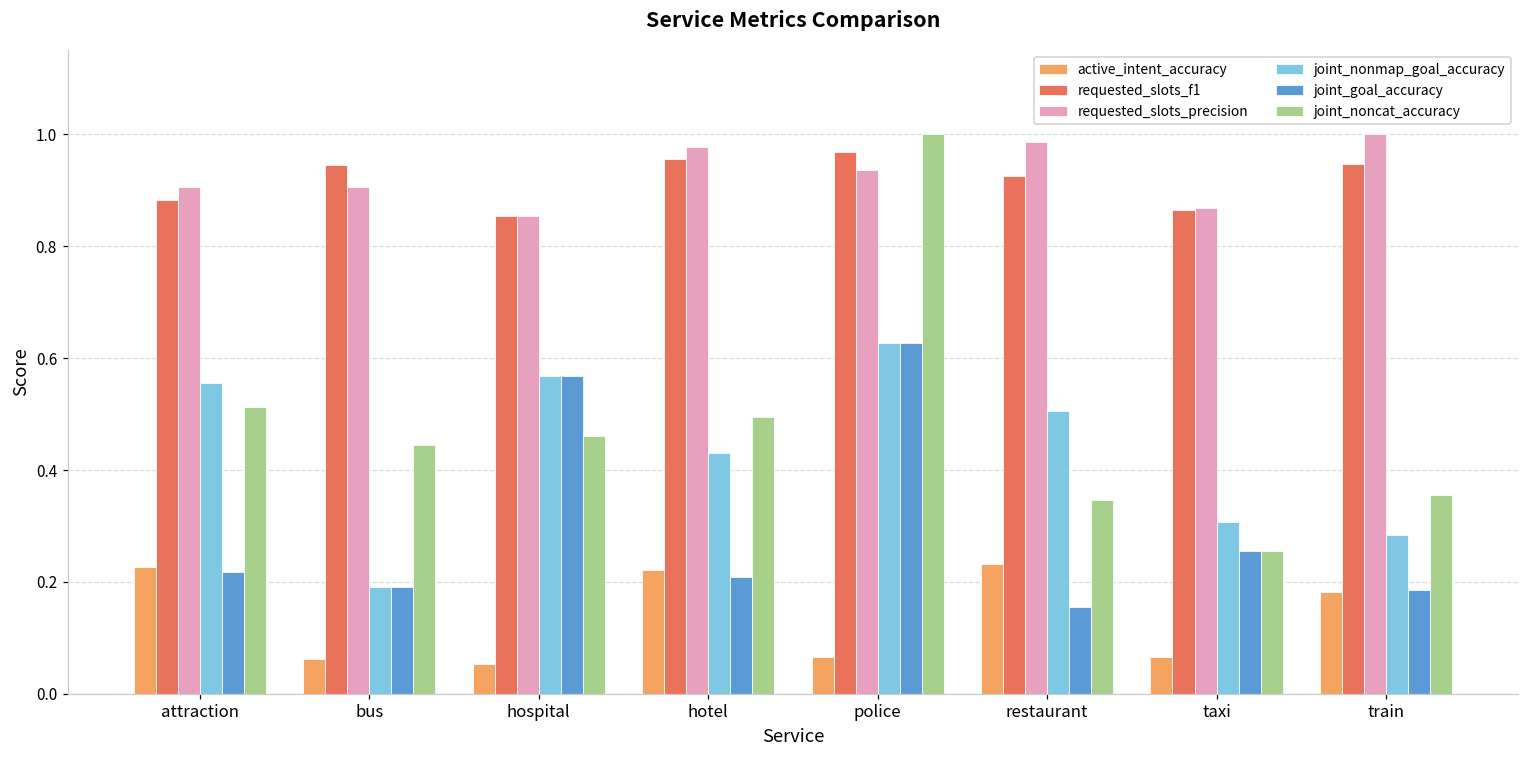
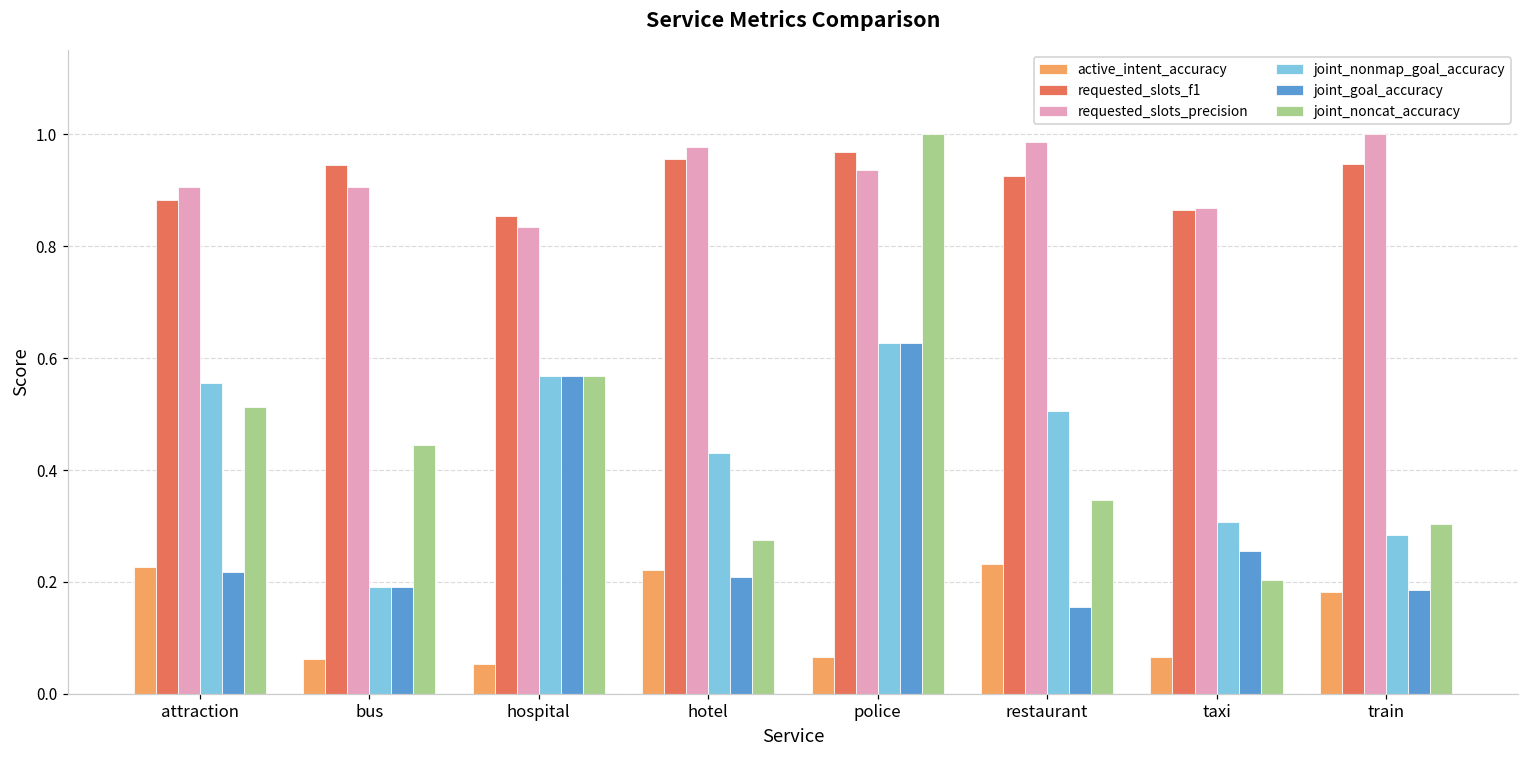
  {
    "requested_slots_precision": {
      "attraction": 0.91,
      "bus": 0.91,
-     "hospital": 0.85,
+     "hospital": 0.83,
      "hotel": 0.98,
      "police": 0.94,
      "restaurant": 0.99,
      "taxi": 0.87,
      "train": 1.00
    },
    "joint_noncat_accuracy": {
      "attraction": 0.51,
      "bus": 0.44,
-     "hospital": 0.46,
-     "hotel": 0.50,
+     "hospital": 0.57,
+     "hotel": 0.27,
      "police": 1.00,
      "restaurant": 0.35,
-     "taxi": 0.25,
-     "train": 0.36
+     "taxi": 0.20,
+     "train": 0.30
    }
  }
